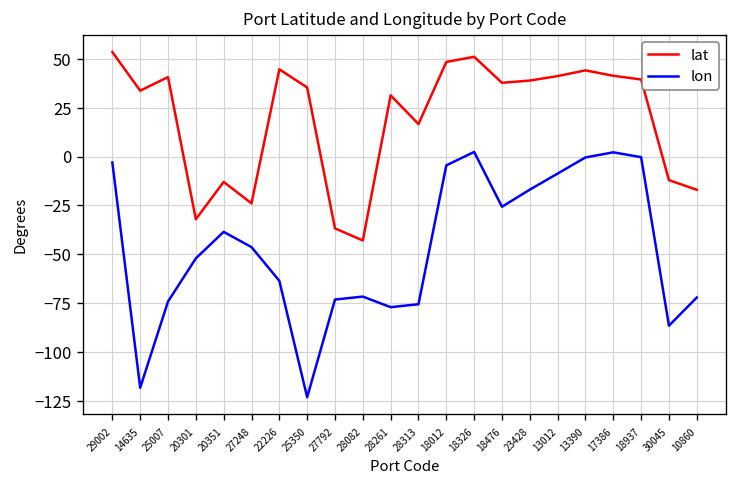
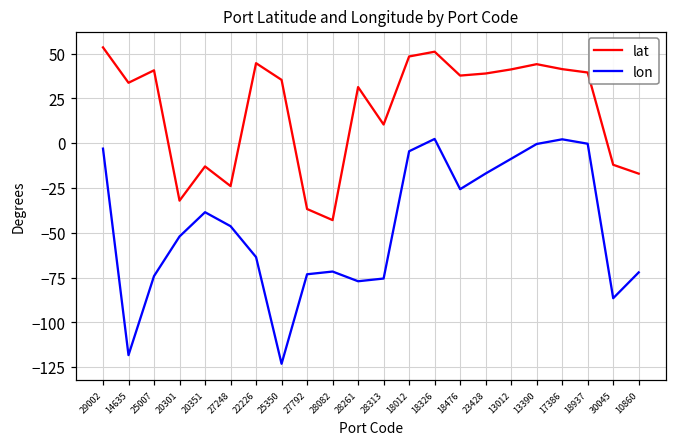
  {
    "lat": {
      "29002": 53,
      "14635": 34,
      "25007": 41,
      "20301": -32,
      "20351": -13,
      "27248": -24,
      "22226": 45,
      "25350": 35,
      "27792": -37,
      "28082": -43,
      "28261": 31,
-     "28313": 17,
+     "28313": 10,
      "18012": 48,
      "18326": 51,
      "18476": 38,
      "23428": 39,
      "13012": 41,
      "13390": 44,
      "17386": 41,
      "18937": 39,
      "30045": -12,
      "10860": -17
    },
    "lon": {
      "29002": -3,
      "14635": -118,
      "25007": -74,
      "20301": -52,
      "20351": -39,
      "27248": -46,
      "22226": -64,
      "25350": -123,
      "27792": -73,
      "28082": -72,
      "28261": -77,
      "28313": -76,
      "18012": -5,
      "18326": 2,
      "18476": -26,
      "23428": -17,
      "13012": -9,
      "13390": 0,
      "17386": 2,
      "18937": 0,
      "30045": -87,
      "10860": -72
    }
  }
